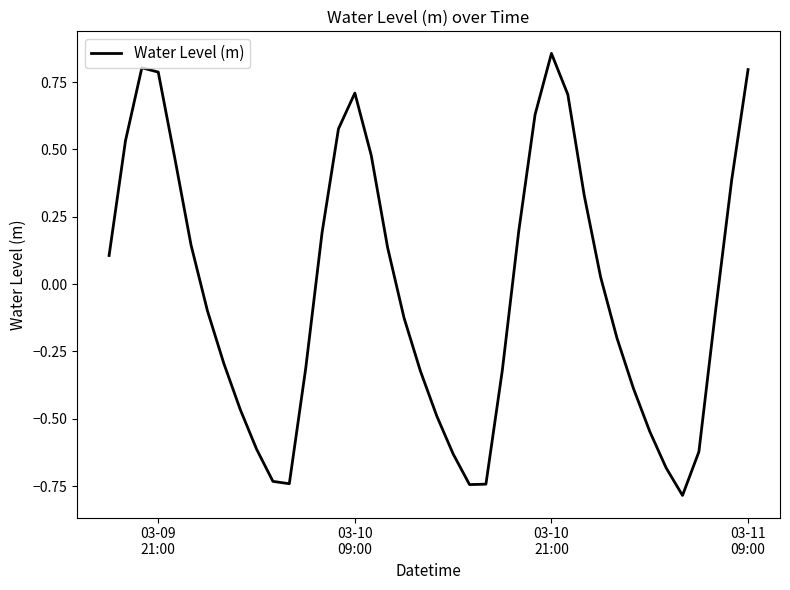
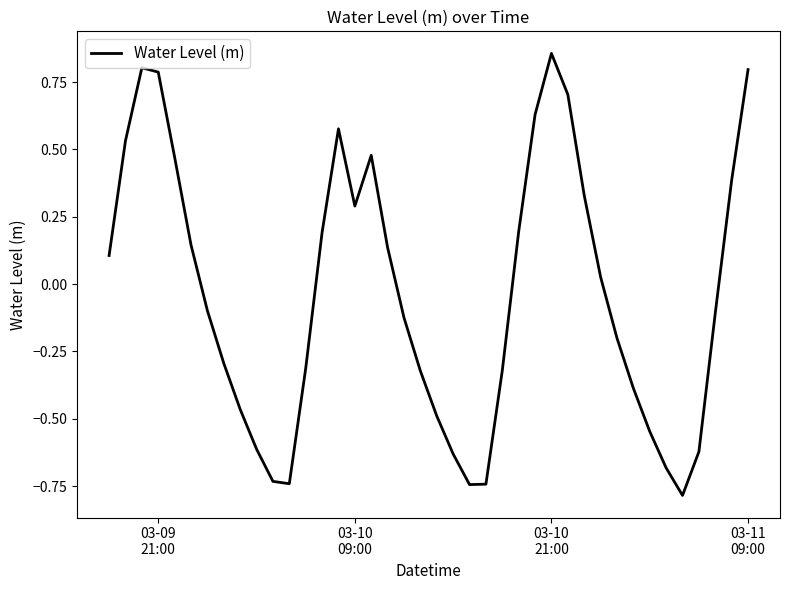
  {
    "03-09 21:00": 0.79,
-   "03-10 09:00": 0.71,
+   "03-10 09:00": 0.29,
    "03-10 21:00": 0.86,
    "03-11 09:00": 0.80
  }
